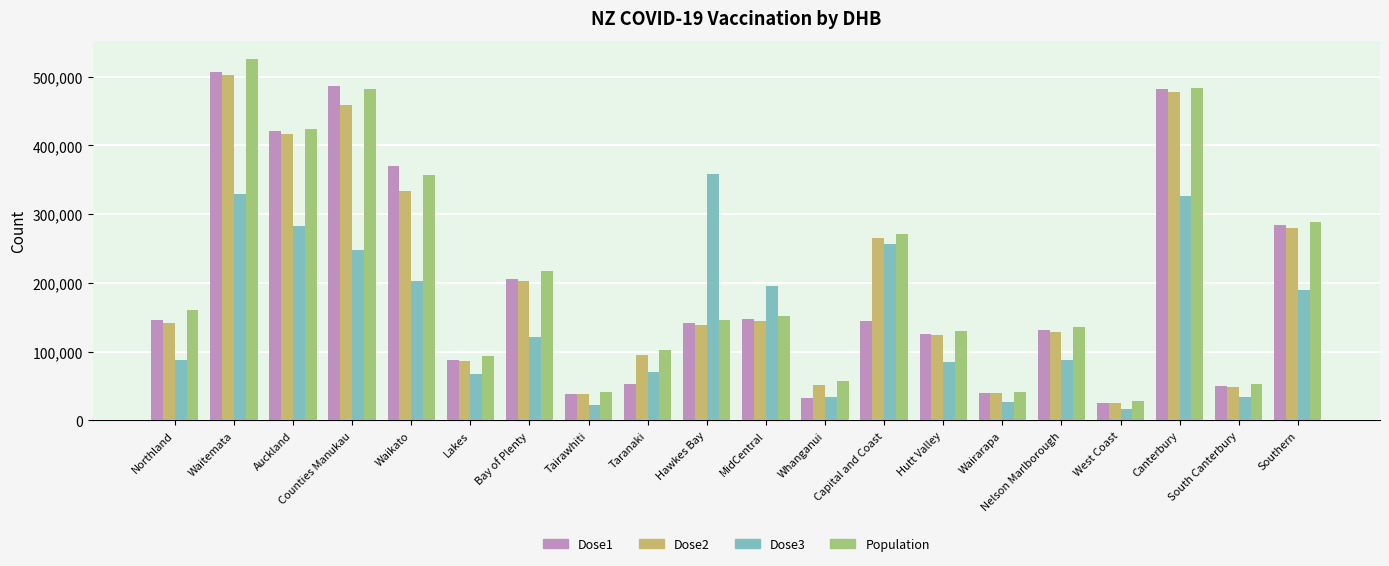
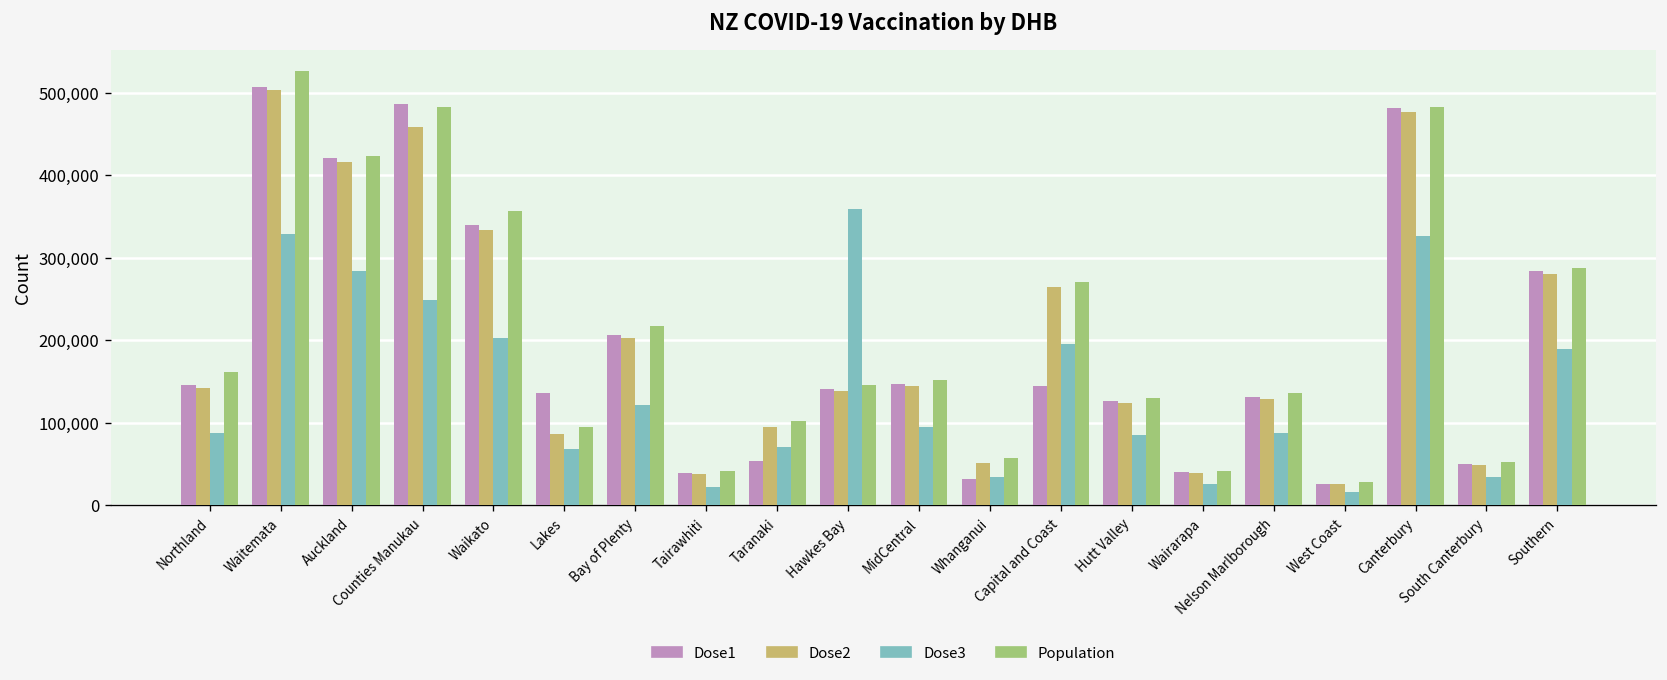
  {
    "Dose1": {
      "Northland": "150,000",
      "Waitemata": "510,000",
      "Auckland": "420,000",
      "Counties Manukau": "490,000",
-     "Waikato": "370,000",
-     "Lakes": "90,000",
+     "Waikato": "340,000",
+     "Lakes": "140,000",
      "Bay of Plenty": "210,000",
      "Tairawhiti": "40,000",
      "Taranaki": "50,000",
      "Hawkes Bay": "140,000",
      "MidCentral": "150,000",
      "Whanganui": "30,000",
      "Capital and Coast": "140,000",
      "Hutt Valley": "130,000",
      "Wairarapa": "40,000",
      "Nelson Marlborough": "130,000",
      "West Coast": "30,000",
      "Canterbury": "480,000",
      "South Canterbury": "50,000",
      "Southern": "280,000"
    },
    "Dose3": {
      "Northland": "90,000",
      "Waitemata": "330,000",
      "Auckland": "280,000",
      "Counties Manukau": "250,000",
      "Waikato": "200,000",
      "Lakes": "70,000",
      "Bay of Plenty": "120,000",
      "Tairawhiti": "20,000",
      "Taranaki": "70,000",
      "Hawkes Bay": "360,000",
-     "MidCentral": "200,000",
+     "MidCentral": "100,000",
      "Whanganui": "30,000",
-     "Capital and Coast": "260,000",
+     "Capital and Coast": "200,000",
      "Hutt Valley": "90,000",
      "Wairarapa": "30,000",
      "Nelson Marlborough": "90,000",
      "West Coast": "20,000",
      "Canterbury": "330,000",
      "South Canterbury": "30,000",
      "Southern": "190,000"
    }
  }
